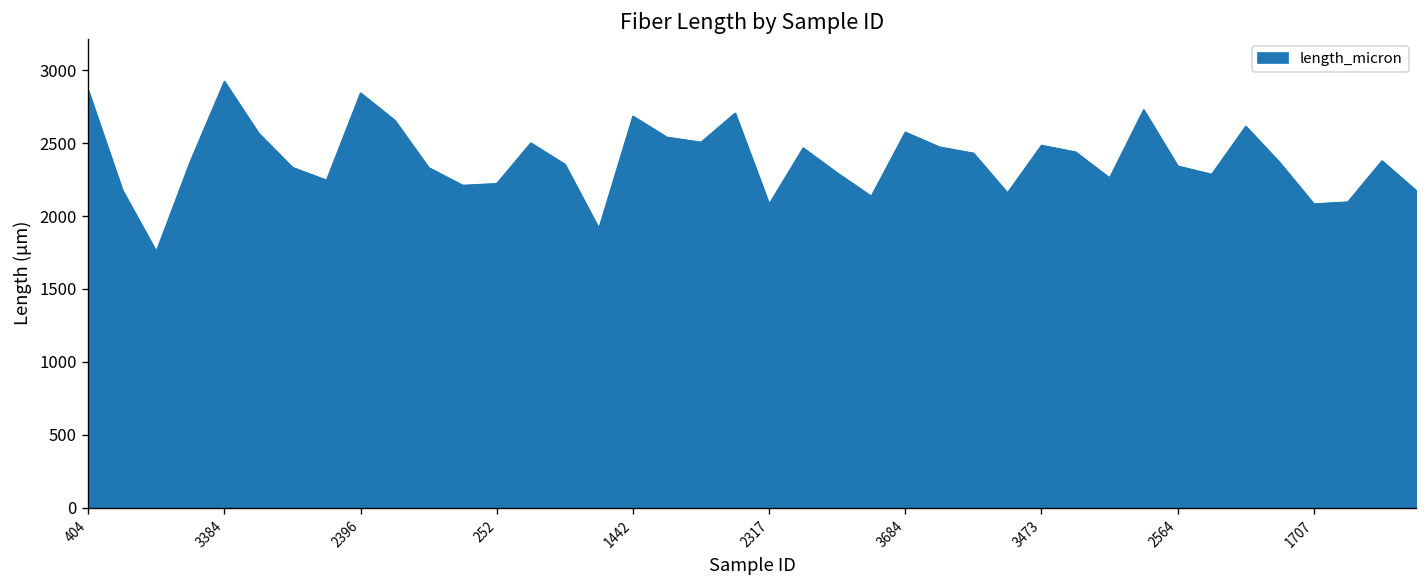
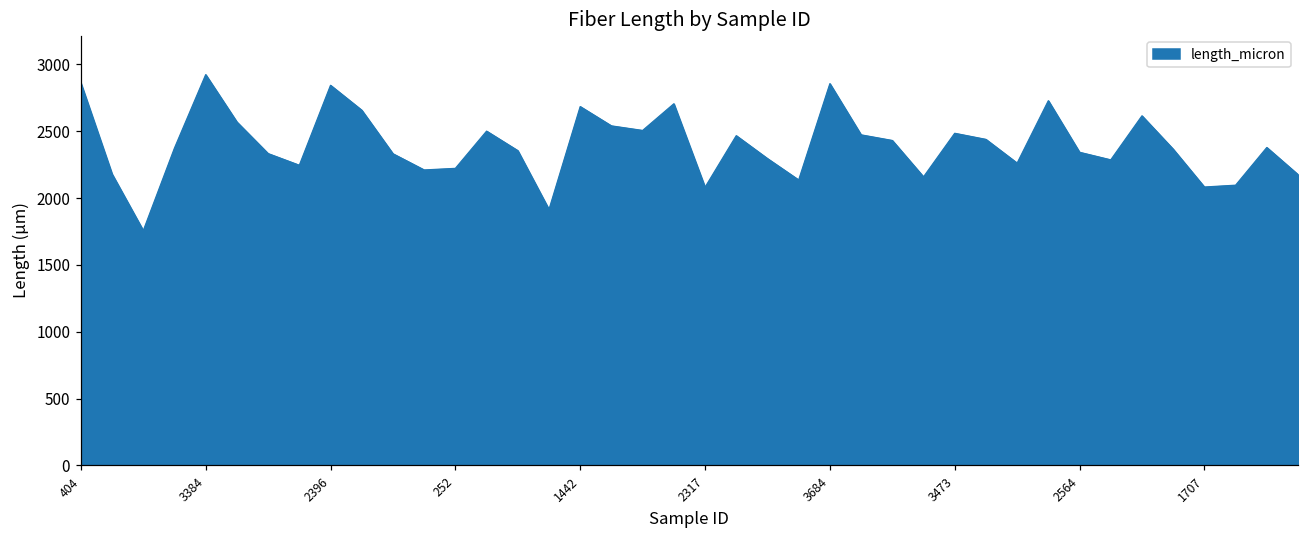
  {
    "404": 2860,
    "3384": 2920,
    "2396": 2840,
    "252": 2220,
    "1442": 2680,
    "2317": 2080,
-   "3684": 2570,
+   "3684": 2860,
    "3473": 2480,
    "2564": 2340,
    "1707": 2080
  }
